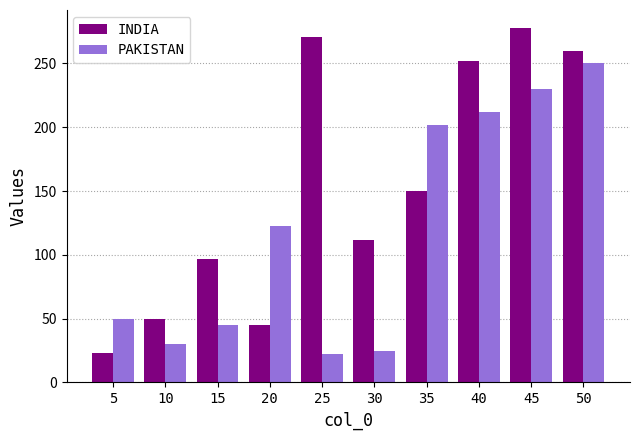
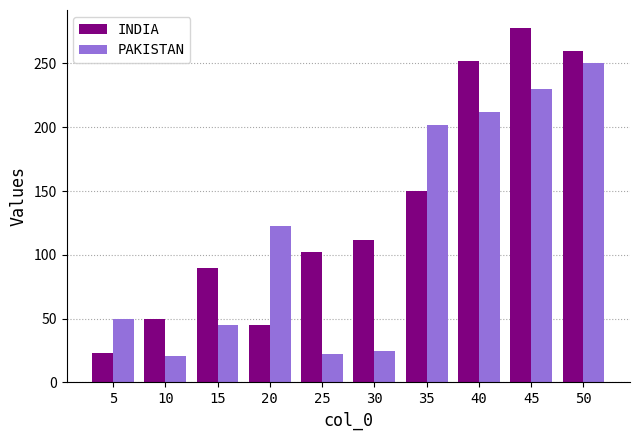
  {
    "INDIA": {
      "5": 23,
      "10": 50,
-     "15": 97,
+     "15": 90,
      "20": 45,
-     "25": 271,
+     "25": 102,
      "30": 112,
      "35": 150,
      "40": 252,
      "45": 278,
      "50": 260
    },
    "PAKISTAN": {
      "5": 50,
-     "10": 30,
+     "10": 21,
      "15": 45,
      "20": 123,
      "25": 22,
      "30": 25,
      "35": 202,
      "40": 212,
      "45": 230,
      "50": 250
    }
  }
